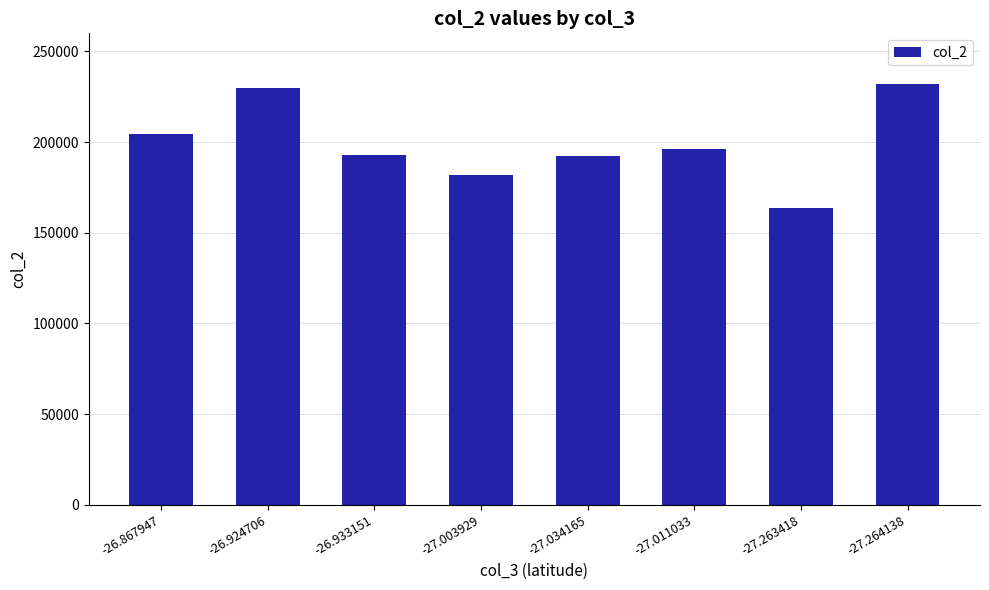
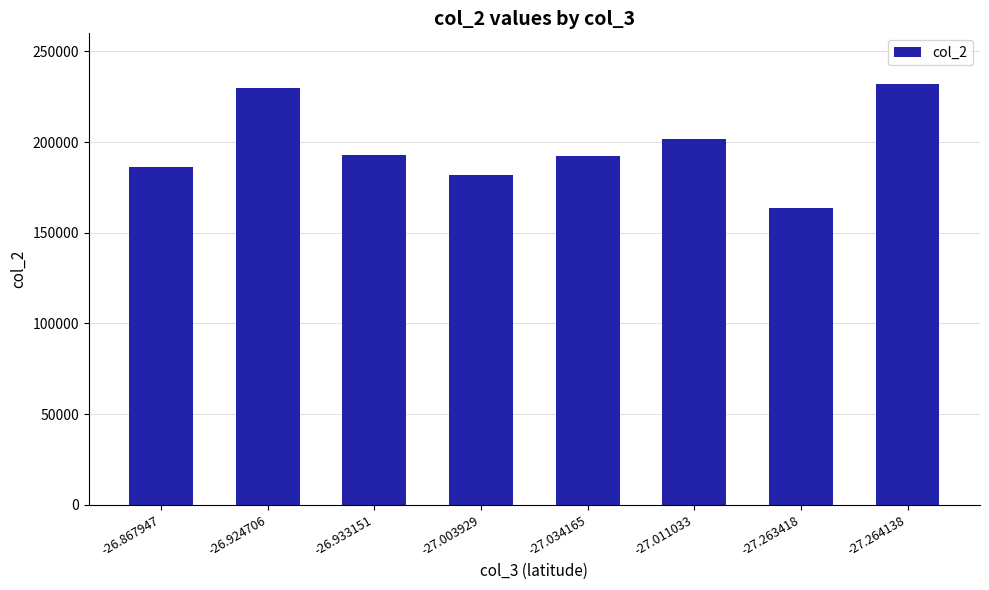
  {
-   "-26.867947": 204000,
+   "-26.867947": 187000,
    "-26.924706": 230000,
    "-26.933151": 193000,
    "-27.003929": 182000,
    "-27.034165": 192000,
-   "-27.011033": 196000,
+   "-27.011033": 202000,
    "-27.263418": 164000,
    "-27.264138": 232000
  }
